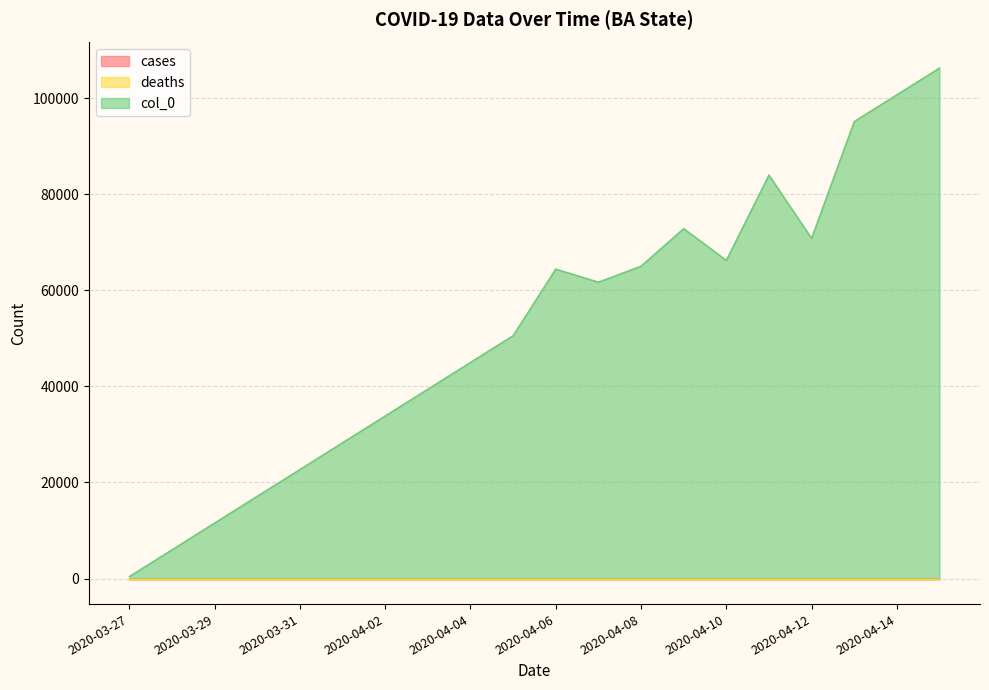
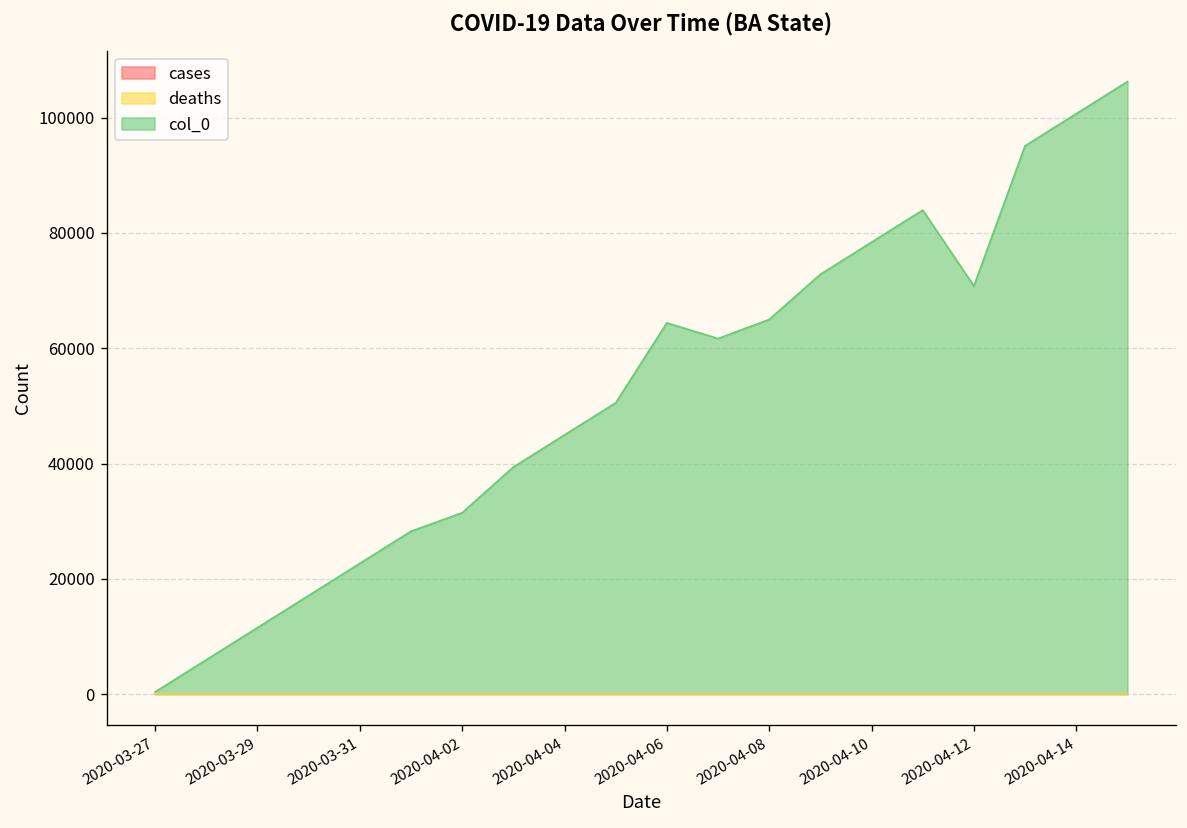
  {
    "deaths": {
      "2020-03-29": 0,
      "2020-03-31": 0,
      "2020-04-02": 0,
      "2020-04-04": 0,
      "2020-04-06": 0,
      "2020-04-08": 0,
      "2020-04-10": 0,
      "2020-04-12": 0,
      "2020-04-14": 0
    },
    "col_0": {
      "2020-03-29": 12000,
      "2020-03-31": 23000,
-     "2020-04-02": 34000,
+     "2020-04-02": 31000,
      "2020-04-04": 45000,
      "2020-04-06": 64000,
      "2020-04-08": 65000,
-     "2020-04-10": 66000,
+     "2020-04-10": 78000,
      "2020-04-12": 71000,
      "2020-04-14": 101000
    }
  }
